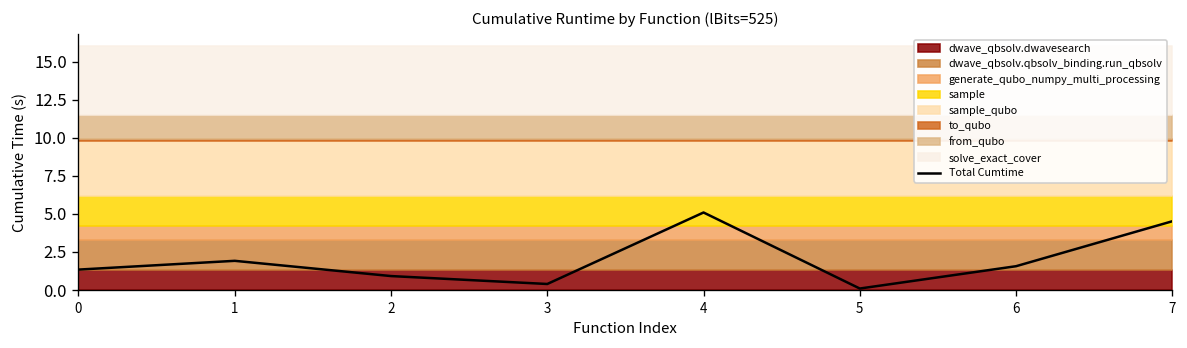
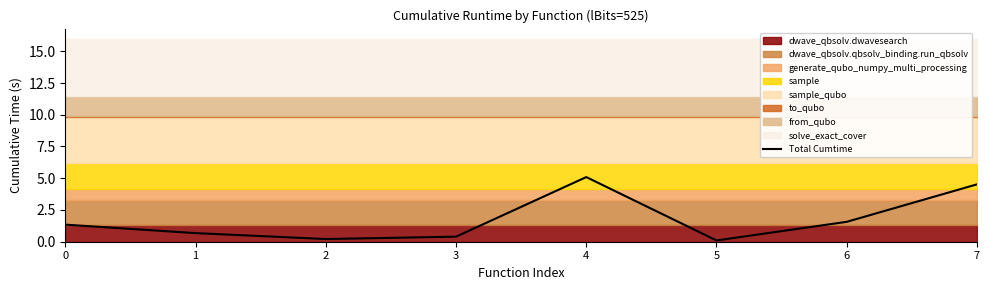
  {
    "Total Cumtime": {
-     "1": 1.9,
-     "2": 0.9,
+     "1": 0.7,
+     "2": 0.2,
      "3": 0.4,
      "4": 5.1,
      "5": 0.1,
      "6": 1.6,
      "7": 4.5
    },
    "dwave_qbsolv.dwavesearch": {
      "1": 1.3,
      "2": 1.3,
      "3": 1.3,
      "4": 1.3,
      "5": 1.3,
      "6": 1.3,
      "7": 1.3
    },
    "sample": {
      "0": 2.0,
      "1": 2.0,
      "2": 2.0,
      "3": 2.0,
      "4": 2.0,
      "5": 2.0,
      "6": 2.0,
      "7": 2.0
    }
  }
